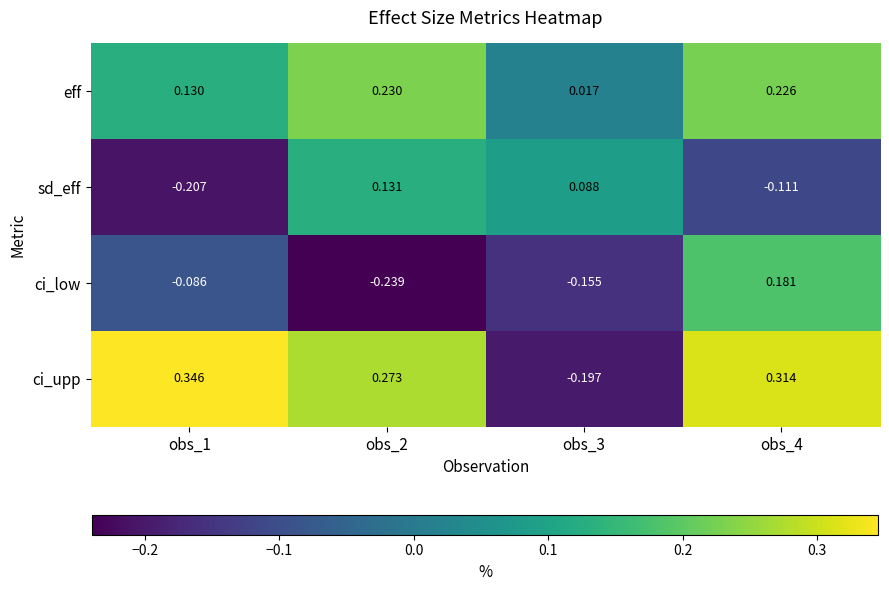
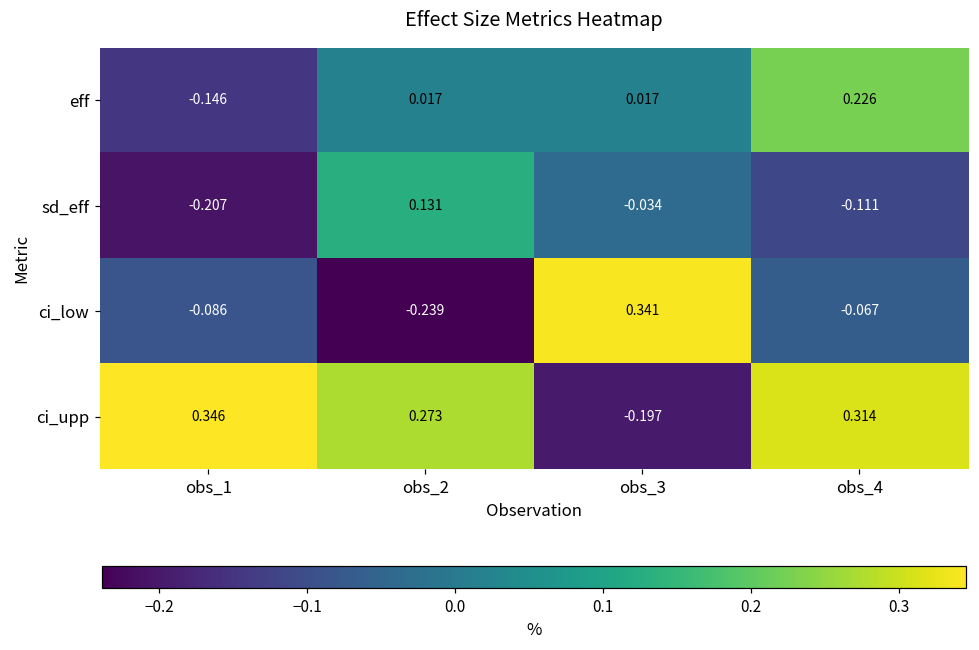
  {
    "eff": {
-     "obs_1": 0.130,
-     "obs_2": 0.230,
+     "obs_1": -0.146,
+     "obs_2": 0.017,
      "obs_3": 0.017,
      "obs_4": 0.226
    },
    "sd_eff": {
      "obs_1": -0.207,
      "obs_2": 0.131,
-     "obs_3": 0.088,
+     "obs_3": -0.034,
      "obs_4": -0.111
    },
    "ci_low": {
      "obs_1": -0.086,
      "obs_2": -0.239,
-     "obs_3": -0.155,
-     "obs_4": 0.181
+     "obs_3": 0.341,
+     "obs_4": -0.067
    },
    "ci_upp": {
      "obs_1": 0.346,
      "obs_2": 0.273,
      "obs_3": -0.197,
      "obs_4": 0.314
    }
  }
